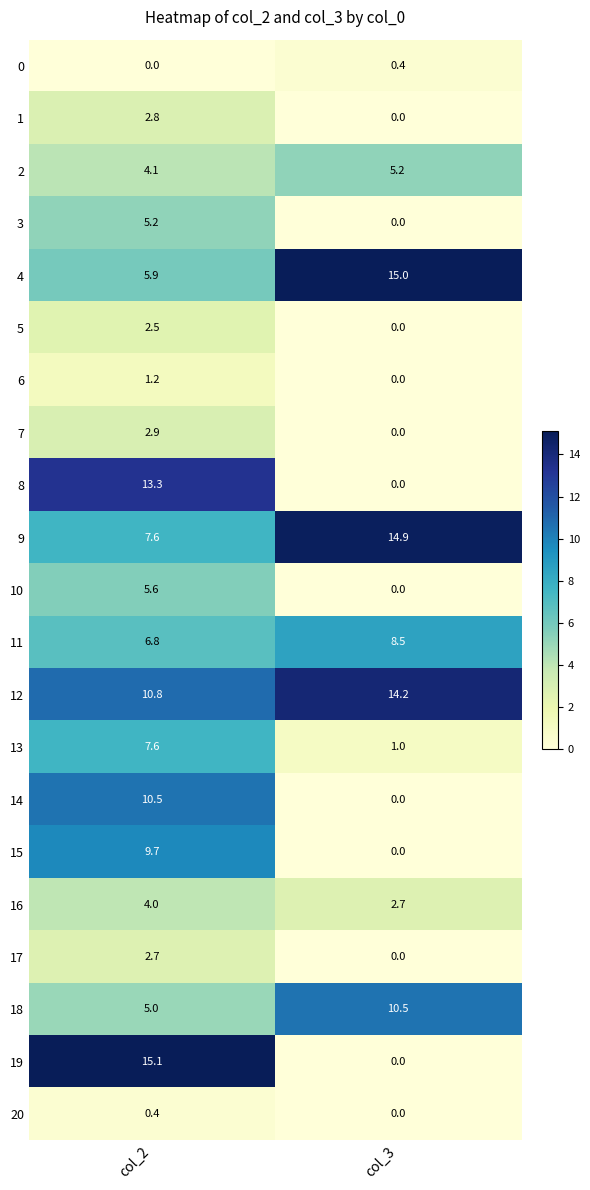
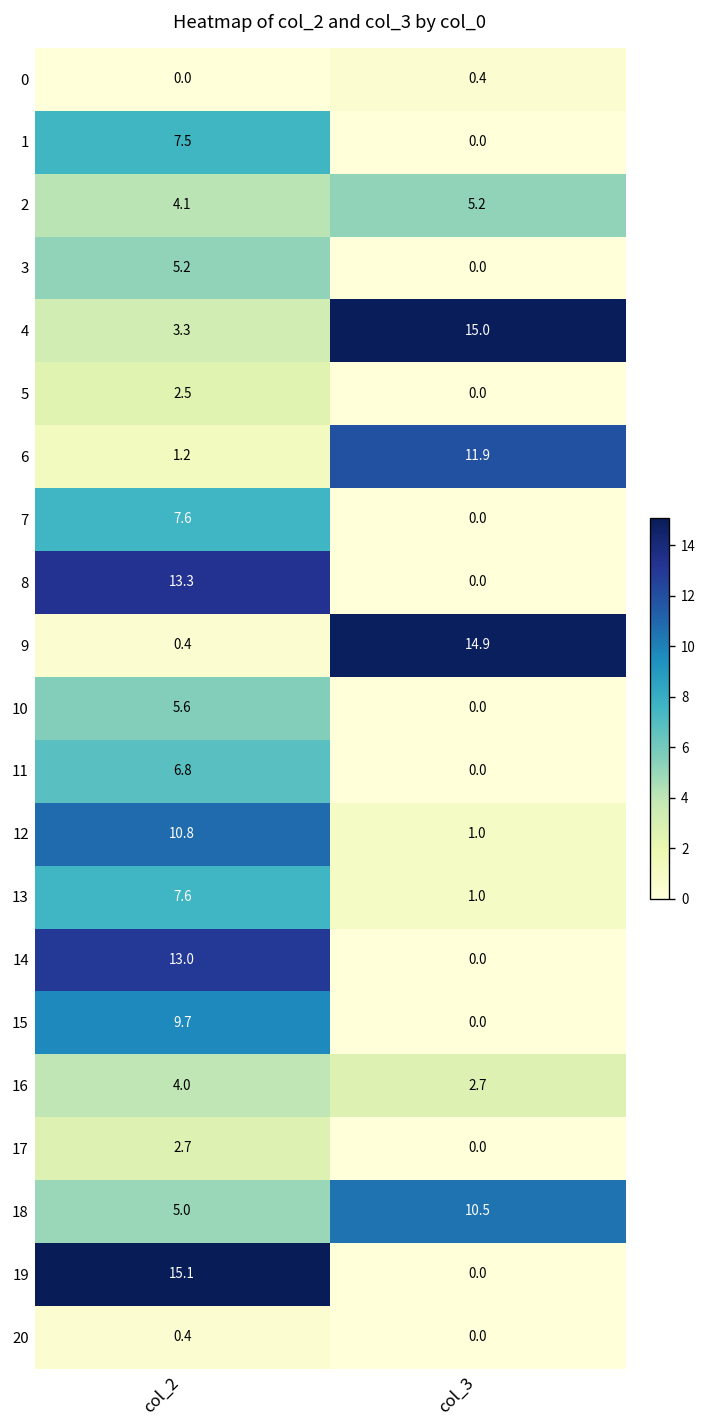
  {
    "0": {
      "col_2": 0.0,
      "col_3": 0.4
    },
    "1": {
-     "col_2": 2.8,
+     "col_2": 7.5,
      "col_3": 0.0
    },
    "2": {
      "col_2": 4.1,
      "col_3": 5.2
    },
    "3": {
      "col_2": 5.2,
      "col_3": 0.0
    },
    "4": {
-     "col_2": 5.9,
+     "col_2": 3.3,
      "col_3": 15.0
    },
    "5": {
      "col_2": 2.5,
      "col_3": 0.0
    },
    "6": {
      "col_2": 1.2,
-     "col_3": 0.0
+     "col_3": 11.9
    },
    "7": {
-     "col_2": 2.9,
+     "col_2": 7.6,
      "col_3": 0.0
    },
    "8": {
      "col_2": 13.3,
      "col_3": 0.0
    },
    "9": {
-     "col_2": 7.6,
+     "col_2": 0.4,
      "col_3": 14.9
    },
    "10": {
      "col_2": 5.6,
      "col_3": 0.0
    },
    "11": {
      "col_2": 6.8,
-     "col_3": 8.5
+     "col_3": 0.0
    },
    "12": {
      "col_2": 10.8,
-     "col_3": 14.2
+     "col_3": 1.0
    },
    "13": {
      "col_2": 7.6,
      "col_3": 1.0
    },
    "14": {
-     "col_2": 10.5,
+     "col_2": 13.0,
      "col_3": 0.0
    },
    "15": {
      "col_2": 9.7,
      "col_3": 0.0
    },
    "16": {
      "col_2": 4.0,
      "col_3": 2.7
    },
    "17": {
      "col_2": 2.7,
      "col_3": 0.0
    },
    "18": {
      "col_2": 5.0,
      "col_3": 10.5
    },
    "19": {
      "col_2": 15.1,
      "col_3": 0.0
    },
    "20": {
      "col_2": 0.4,
      "col_3": 0.0
    }
  }
